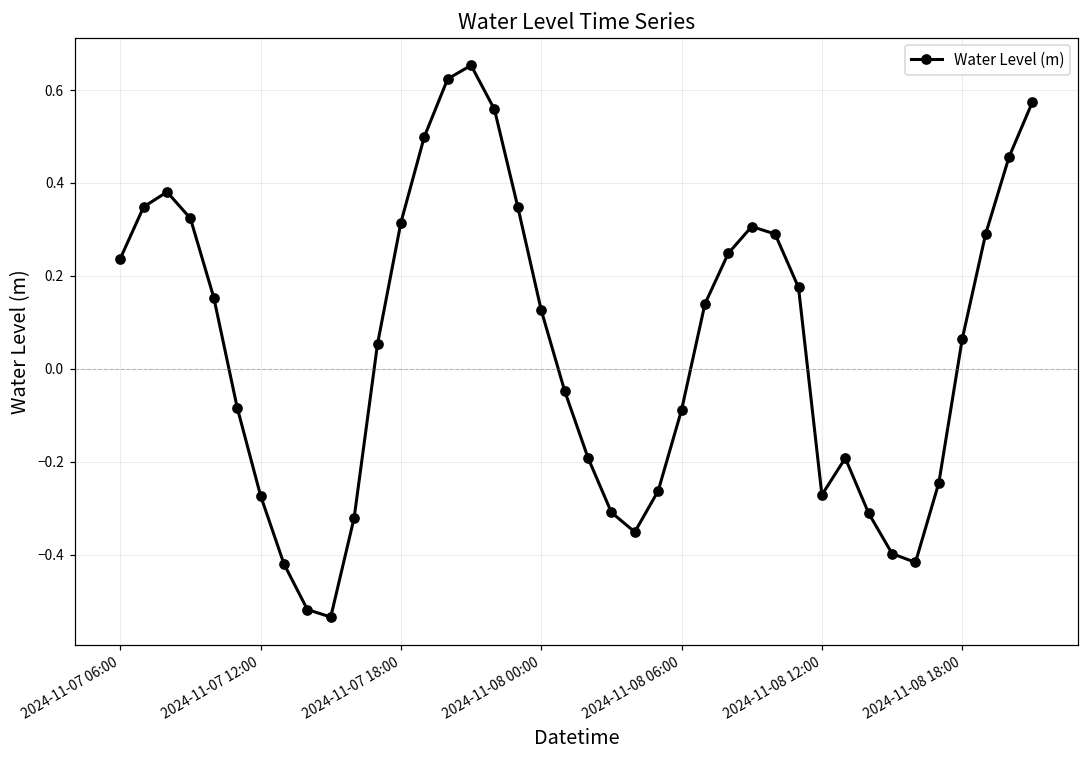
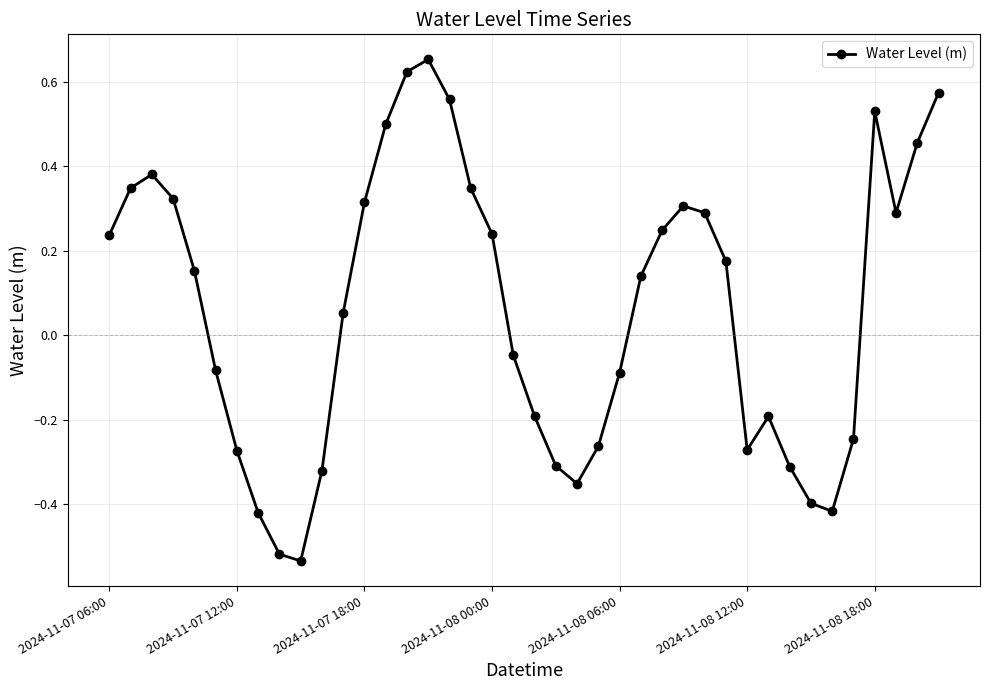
  {
    "Water Level (m)": {
-     "2024-11-08 00:00": 0.13,
-     "2024-11-08 18:00": 0.06
+     "2024-11-08 00:00": 0.24,
+     "2024-11-08 18:00": 0.53
    }
  }
